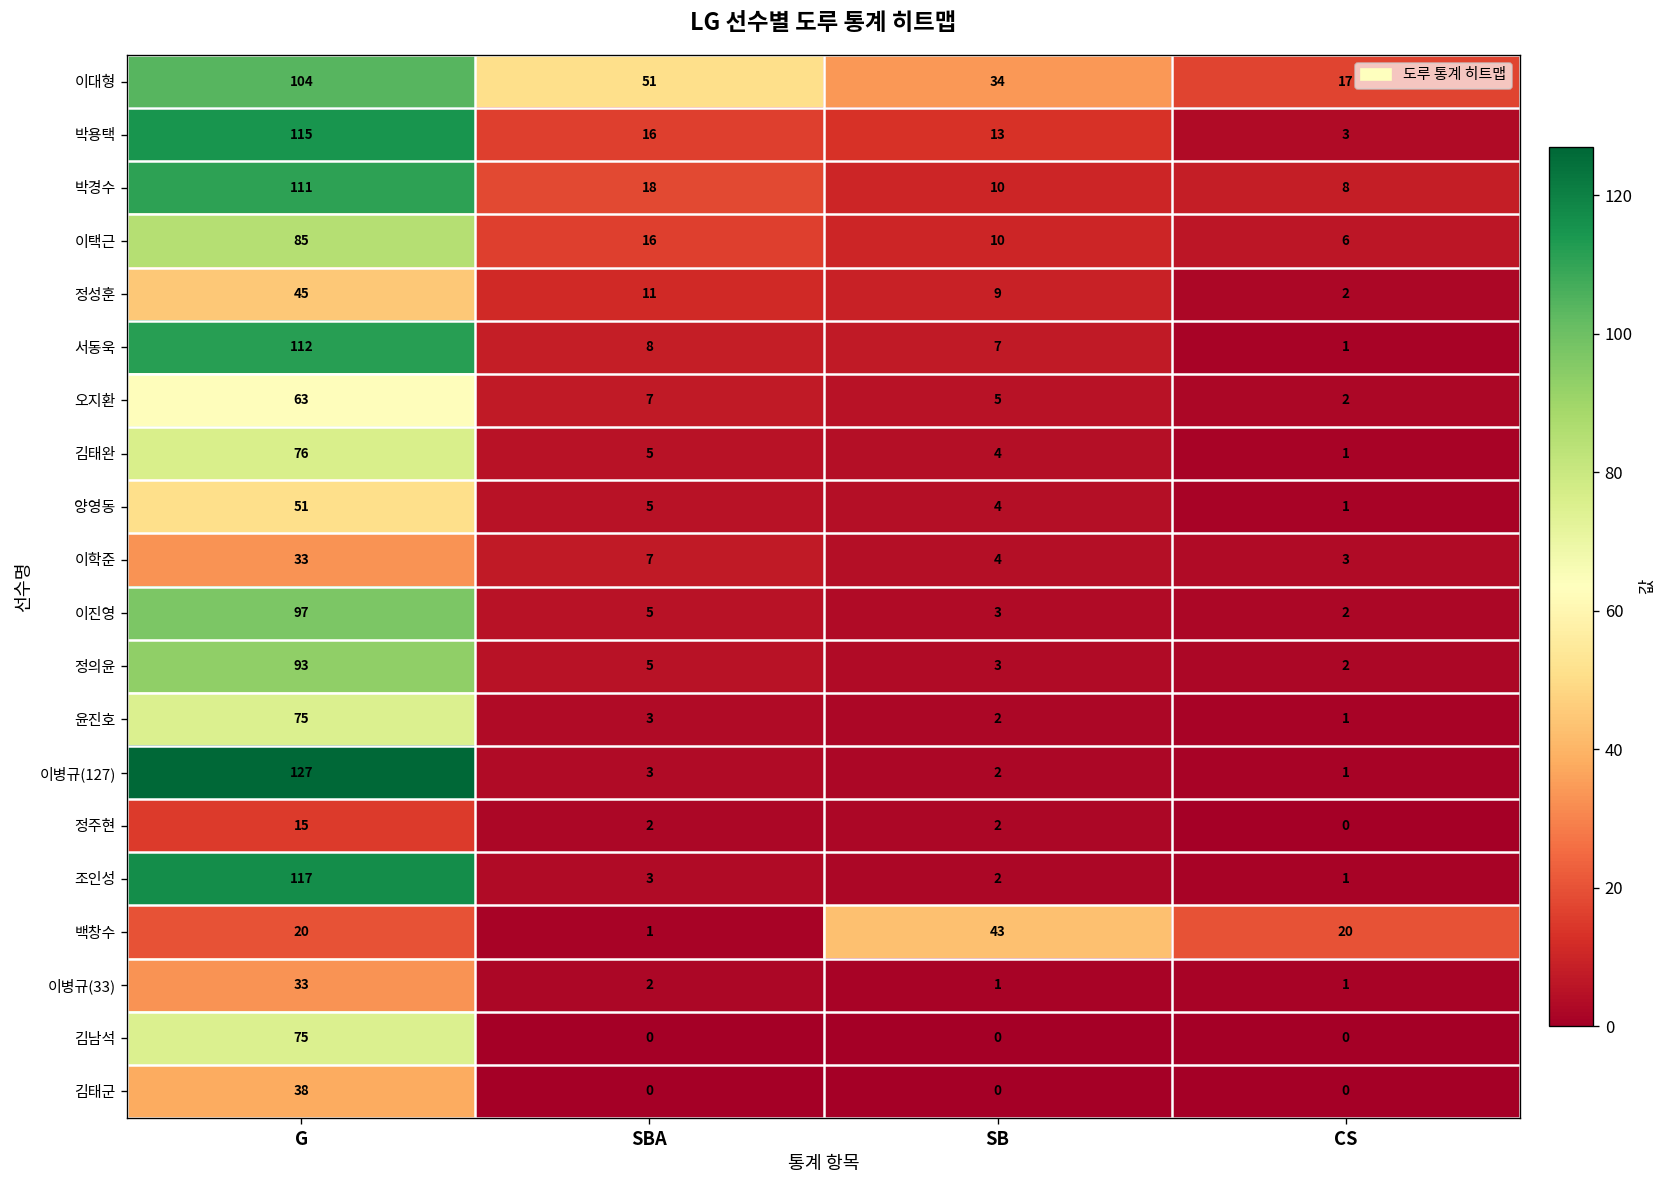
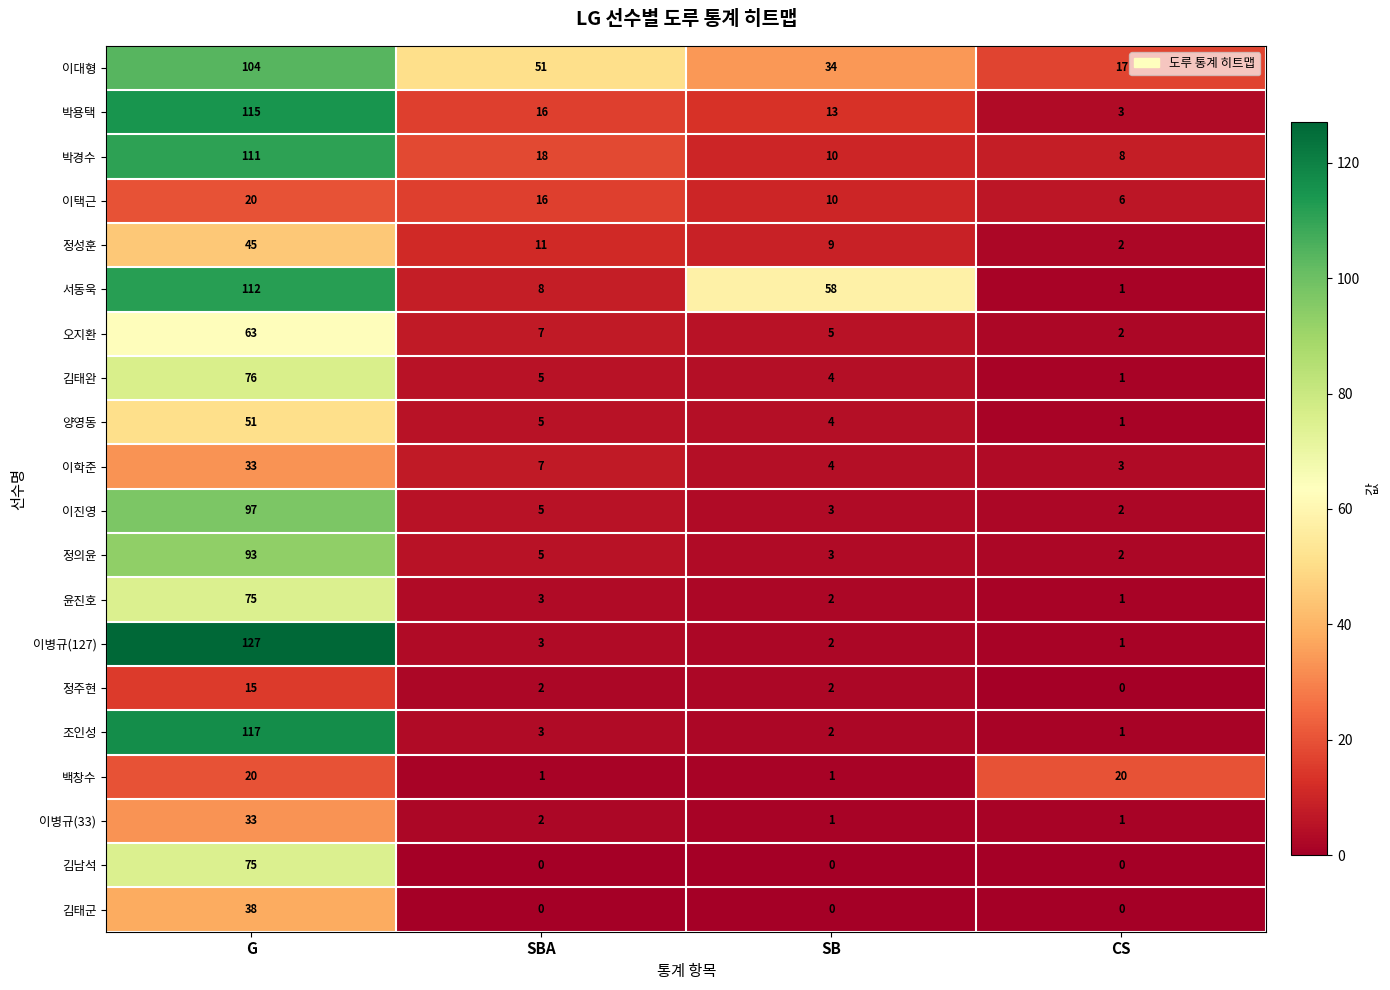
  {
    "이대형": {
      "G": 104,
      "SBA": 51,
      "SB": 34,
      "CS": 17
    },
    "박용택": {
      "G": 115,
      "SBA": 16,
      "SB": 13,
      "CS": 3
    },
    "박경수": {
      "G": 111,
      "SBA": 18,
      "SB": 10,
      "CS": 8
    },
    "이택근": {
-     "G": 85,
+     "G": 20,
      "SBA": 16,
      "SB": 10,
      "CS": 6
    },
    "정성훈": {
      "G": 45,
      "SBA": 11,
      "SB": 9,
      "CS": 2
    },
    "서동욱": {
      "G": 112,
      "SBA": 8,
-     "SB": 7,
+     "SB": 58,
      "CS": 1
    },
    "오지환": {
      "G": 63,
      "SBA": 7,
      "SB": 5,
      "CS": 2
    },
    "김태완": {
      "G": 76,
      "SBA": 5,
      "SB": 4,
      "CS": 1
    },
    "양영동": {
      "G": 51,
      "SBA": 5,
      "SB": 4,
      "CS": 1
    },
    "이학준": {
      "G": 33,
      "SBA": 7,
      "SB": 4,
      "CS": 3
    },
    "이진영": {
      "G": 97,
      "SBA": 5,
      "SB": 3,
      "CS": 2
    },
    "정의윤": {
      "G": 93,
      "SBA": 5,
      "SB": 3,
      "CS": 2
    },
    "윤진호": {
      "G": 75,
      "SBA": 3,
      "SB": 2,
      "CS": 1
    },
    "이병규(127)": {
      "G": 127,
      "SBA": 3,
      "SB": 2,
      "CS": 1
    },
    "정주현": {
      "G": 15,
      "SBA": 2,
      "SB": 2,
      "CS": 0
    },
    "조인성": {
      "G": 117,
      "SBA": 3,
      "SB": 2,
      "CS": 1
    },
    "백창수": {
      "G": 20,
      "SBA": 1,
-     "SB": 43,
+     "SB": 1,
      "CS": 20
    },
    "이병규(33)": {
      "G": 33,
      "SBA": 2,
      "SB": 1,
      "CS": 1
    },
    "김남석": {
      "G": 75,
      "SBA": 0,
      "SB": 0,
      "CS": 0
    },
    "김태군": {
      "G": 38,
      "SBA": 0,
      "SB": 0,
      "CS": 0
    }
  }
